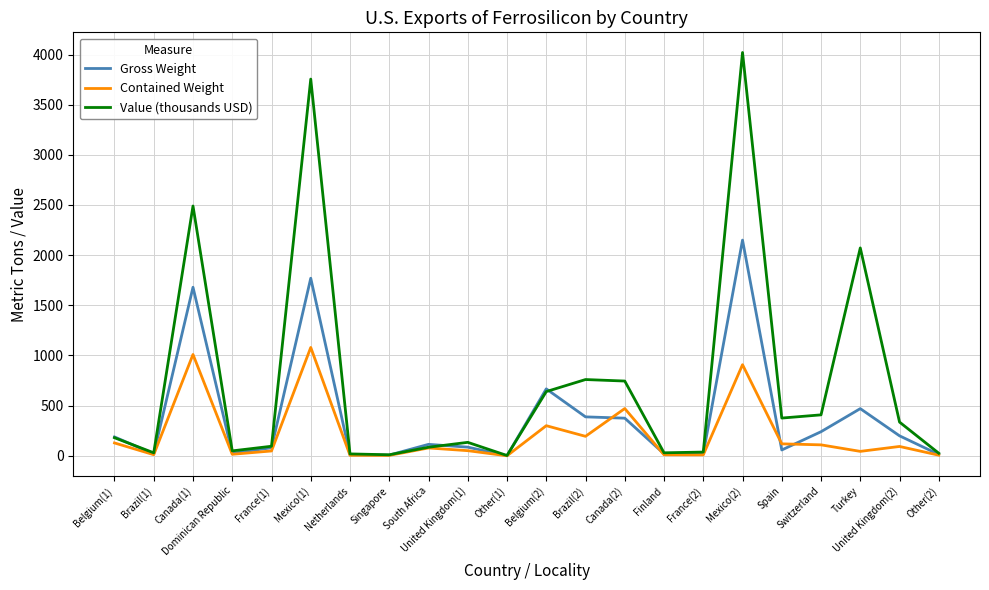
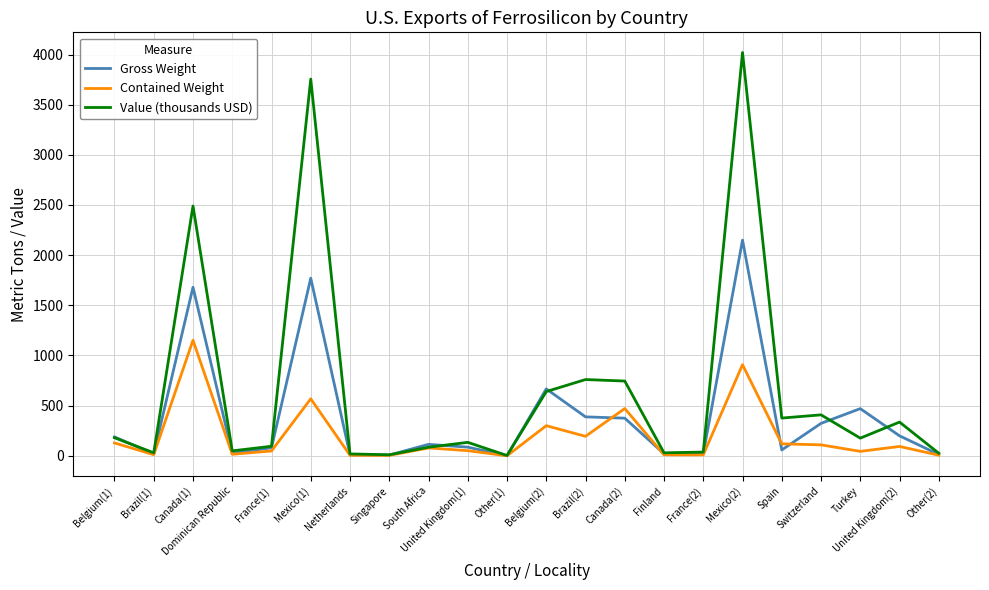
  {
    "Gross Weight": {
      "Canada(1)": 1680,
      "Mexico(1)": 1770,
      "South Africa": 110,
      "United Kingdom(1)": 90,
      "Belgium(2)": 670,
      "Brazil(2)": 390,
      "Canada(2)": 380,
      "Mexico(2)": 2150,
      "Spain": 60,
-     "Switzerland": 240,
+     "Switzerland": 320,
      "Turkey": 470,
      "United Kingdom(2)": 200
    },
    "Contained Weight": {
      "Belgium(1)": 130,
-     "Canada(1)": 1010,
+     "Canada(1)": 1150,
      "France(1)": 50,
-     "Mexico(1)": 1080,
+     "Mexico(1)": 570,
      "United Kingdom(1)": 50,
      "Belgium(2)": 300,
      "Brazil(2)": 190,
      "Canada(2)": 470,
      "Mexico(2)": 910,
      "Spain": 120,
      "Switzerland": 110,
      "Turkey": 40,
      "United Kingdom(2)": 90
    },
    "Value (thousands USD)": {
      "Canada(1)": 2490,
      "Mexico(1)": 3760,
      "United Kingdom(1)": 130,
      "Belgium(2)": 640,
      "Brazil(2)": 760,
      "Canada(2)": 750,
      "Mexico(2)": 4020,
      "Spain": 380,
      "Switzerland": 410,
-     "Turkey": 2070,
+     "Turkey": 180,
      "United Kingdom(2)": 340
    }
  }
